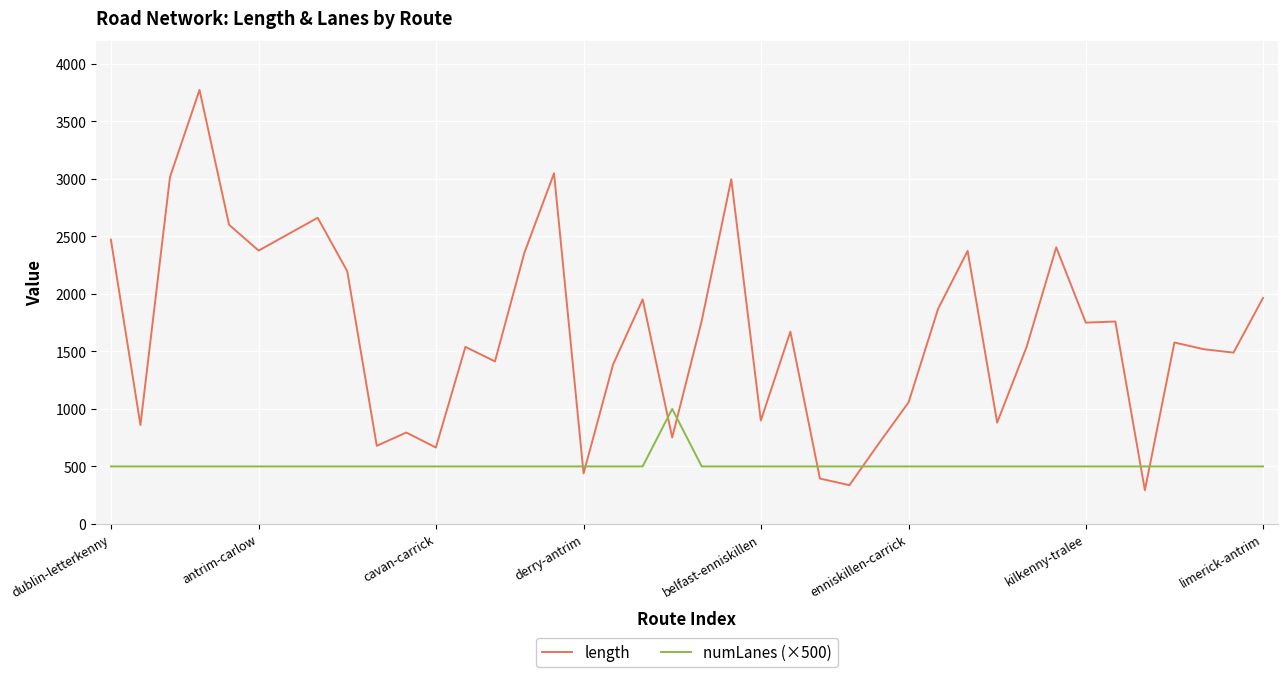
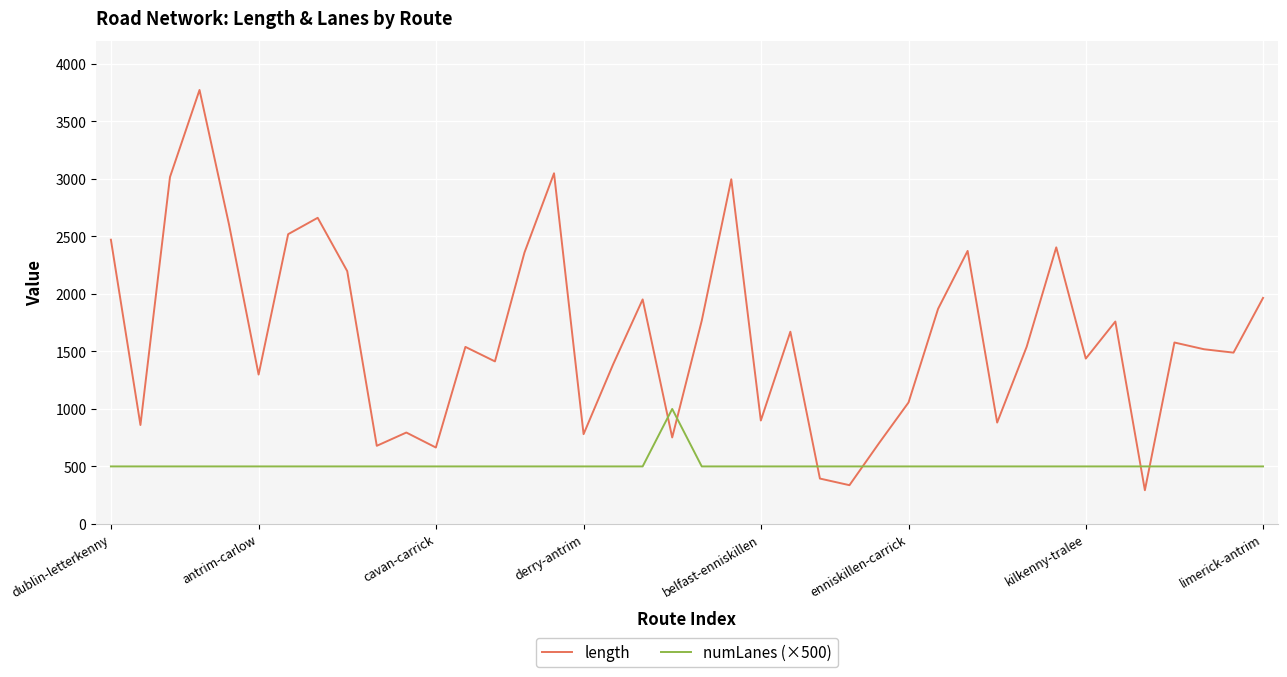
  {
    "length": {
      "dublin-letterkenny": 2470,
-     "antrim-carlow": 2380,
+     "antrim-carlow": 1300,
      "cavan-carrick": 660,
-     "derry-antrim": 440,
+     "derry-antrim": 780,
      "belfast-enniskillen": 900,
      "enniskillen-carrick": 1060,
-     "kilkenny-tralee": 1750,
+     "kilkenny-tralee": 1440,
      "limerick-antrim": 1970
    },
    "numLanes (×500)": {
      "dublin-letterkenny": 500,
      "antrim-carlow": 500,
      "cavan-carrick": 500,
      "derry-antrim": 500,
      "belfast-enniskillen": 500,
      "enniskillen-carrick": 500,
      "kilkenny-tralee": 500,
      "limerick-antrim": 500
    }
  }
